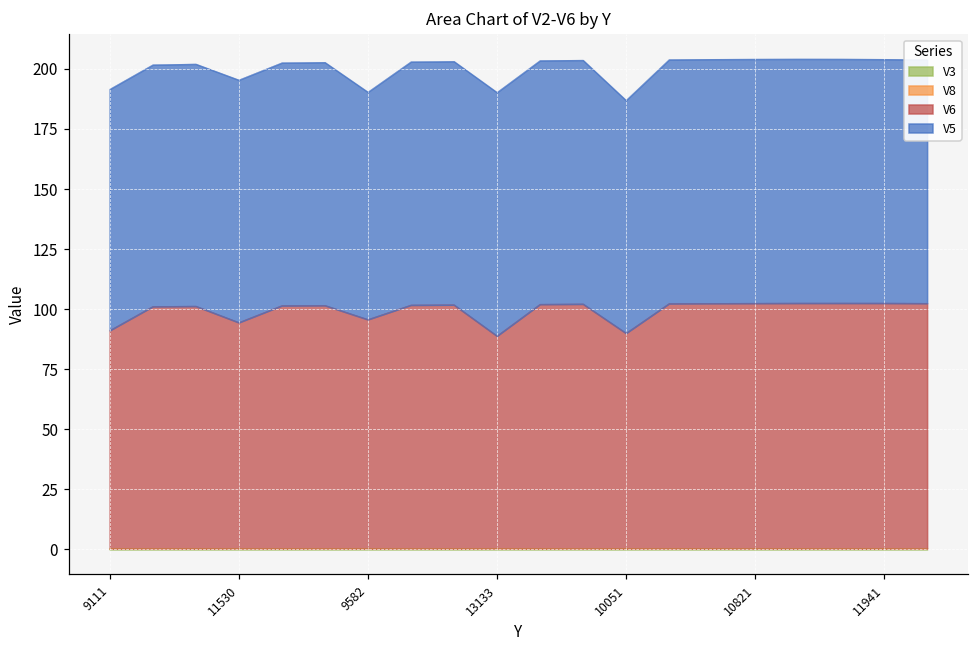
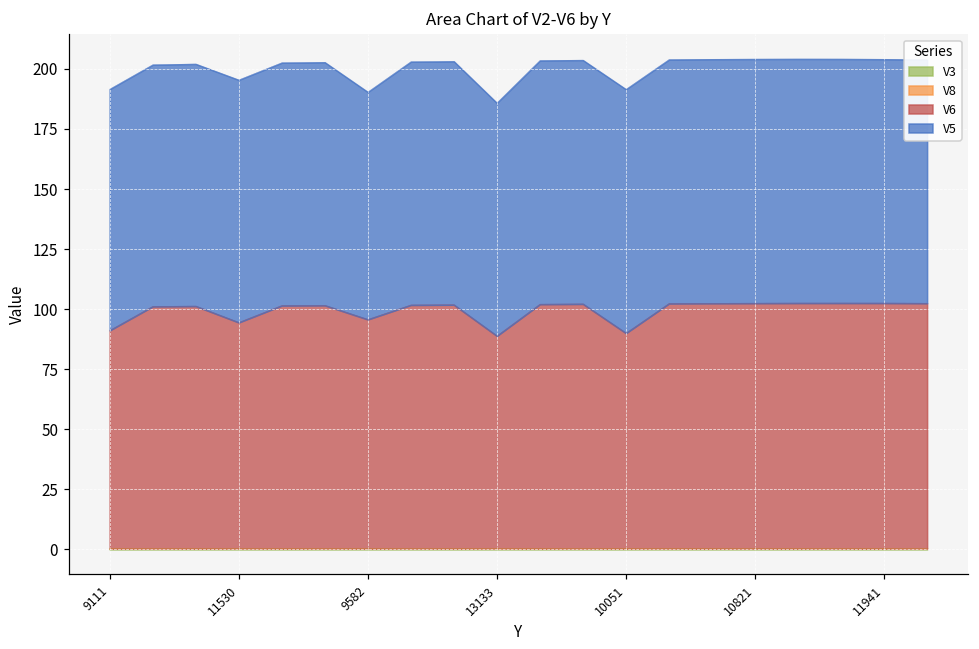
  {
    "V8": {
      "9111": 0,
      "11530": 0,
      "9582": 0,
      "13133": 0,
      "10051": 0,
      "10821": 0,
      "11941": 0
    },
    "V6": {
      "9111": 91,
      "11530": 94,
      "9582": 95,
      "13133": 88,
      "10051": 90,
      "10821": 102,
      "11941": 102
    },
    "V5": {
      "9111": 100,
      "11530": 101,
      "9582": 95,
-     "13133": 101,
-     "10051": 97,
+     "13133": 97,
+     "10051": 101,
      "10821": 102,
      "11941": 101
    }
  }
